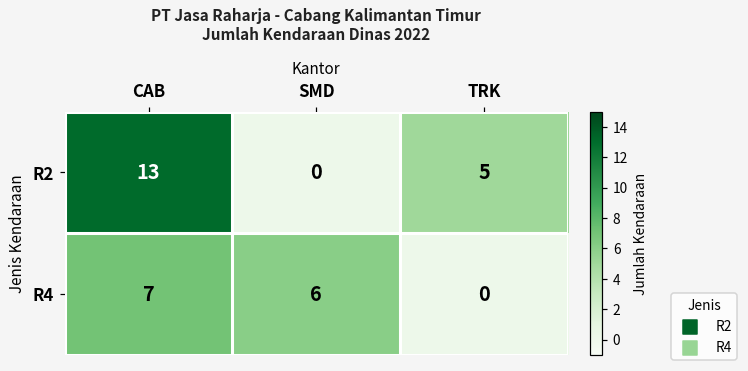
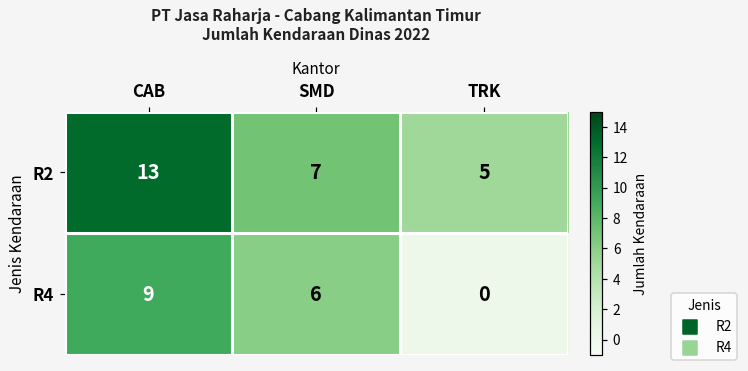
  {
    "R2": {
      "CAB": 13,
-     "SMD": 0,
+     "SMD": 7,
      "TRK": 5
    },
    "R4": {
-     "CAB": 7,
+     "CAB": 9,
      "SMD": 6,
      "TRK": 0
    }
  }
